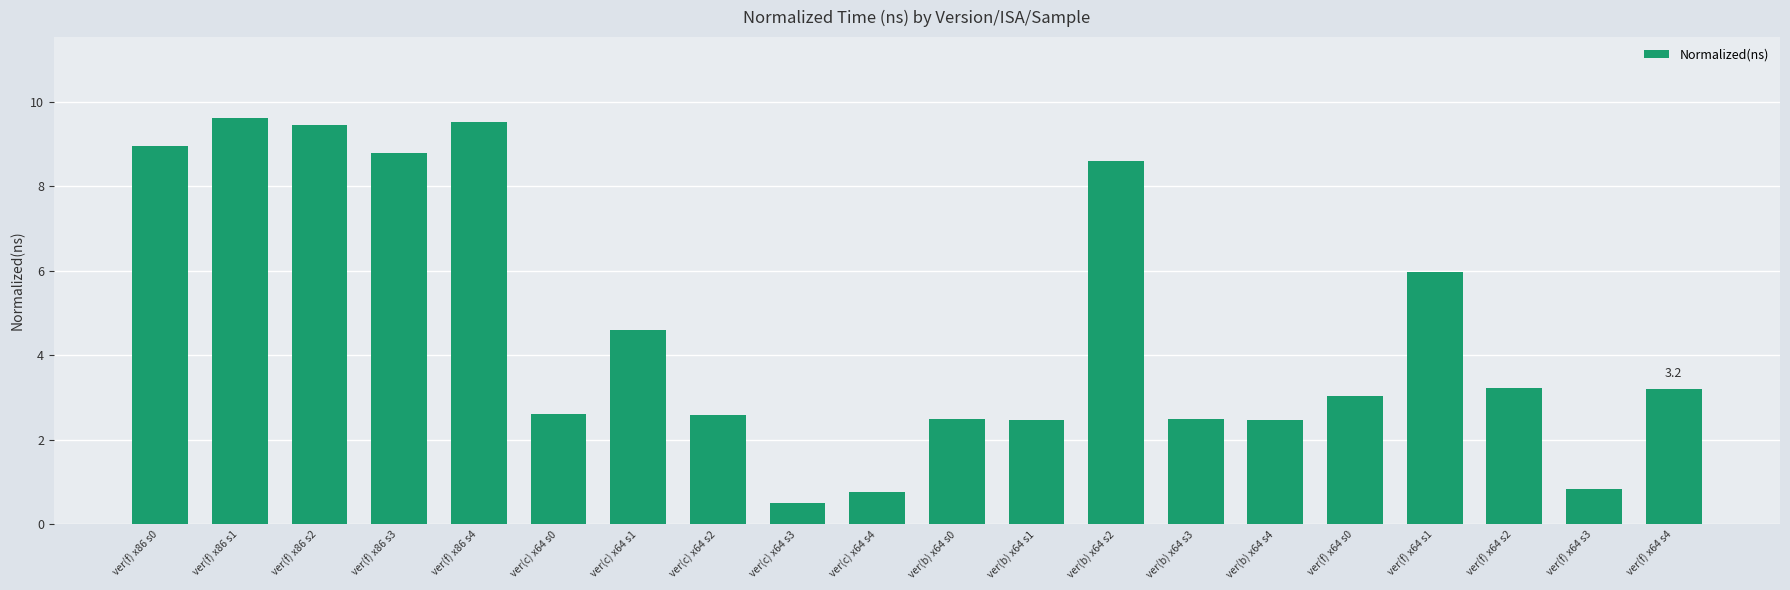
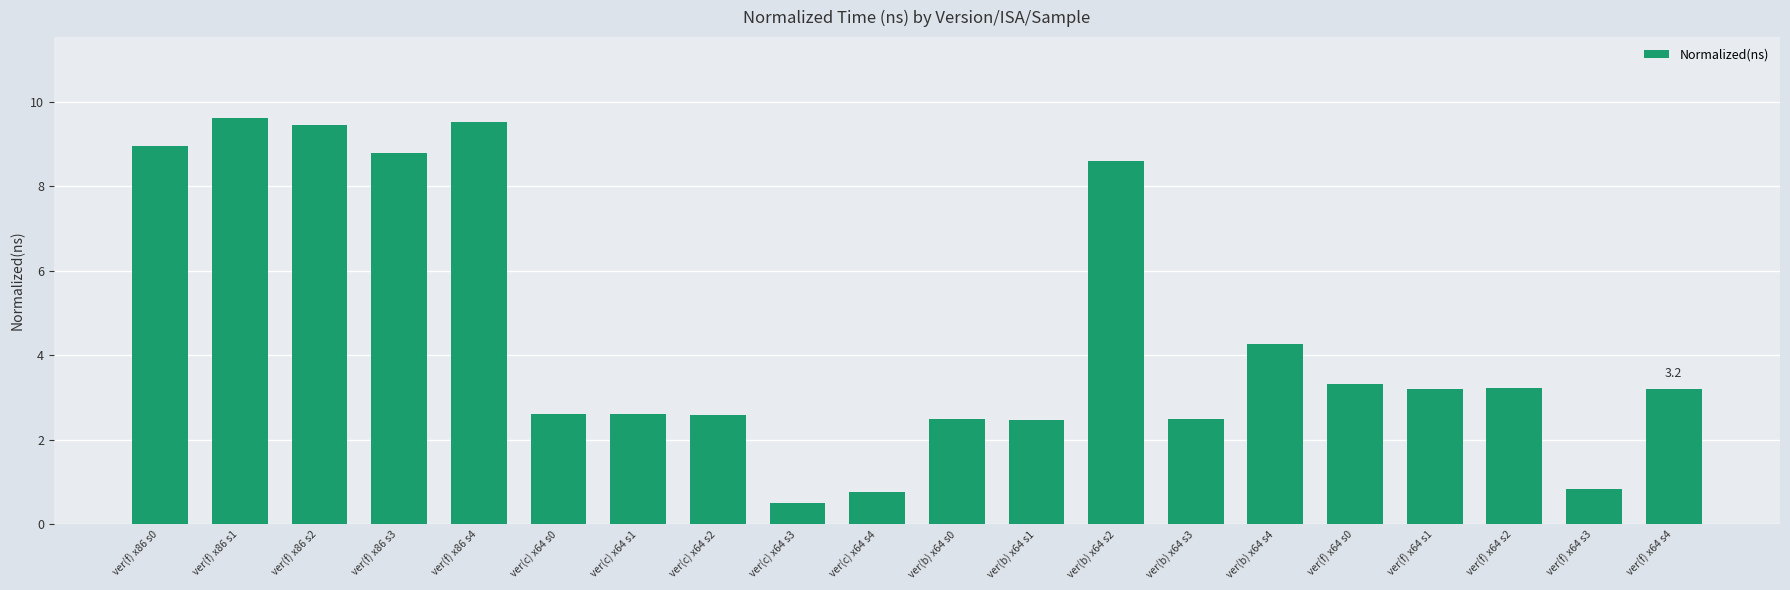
  {
    "ver(f) x86 s0": 9.0,
    "ver(f) x86 s1": 9.6,
    "ver(f) x86 s2": 9.4,
    "ver(f) x86 s3": 8.8,
    "ver(f) x86 s4": 9.5,
    "ver(c) x64 s0": 2.6,
-   "ver(c) x64 s1": 4.6,
+   "ver(c) x64 s1": 2.6,
    "ver(c) x64 s2": 2.6,
    "ver(c) x64 s3": 0.5,
    "ver(c) x64 s4": 0.8,
    "ver(b) x64 s0": 2.5,
    "ver(b) x64 s1": 2.5,
    "ver(b) x64 s2": 8.6,
    "ver(b) x64 s3": 2.5,
-   "ver(b) x64 s4": 2.5,
-   "ver(f) x64 s0": 3.0,
-   "ver(f) x64 s1": 6.0,
+   "ver(b) x64 s4": 4.3,
+   "ver(f) x64 s0": 3.3,
+   "ver(f) x64 s1": 3.2,
    "ver(f) x64 s2": 3.2,
    "ver(f) x64 s3": 0.8
  }
